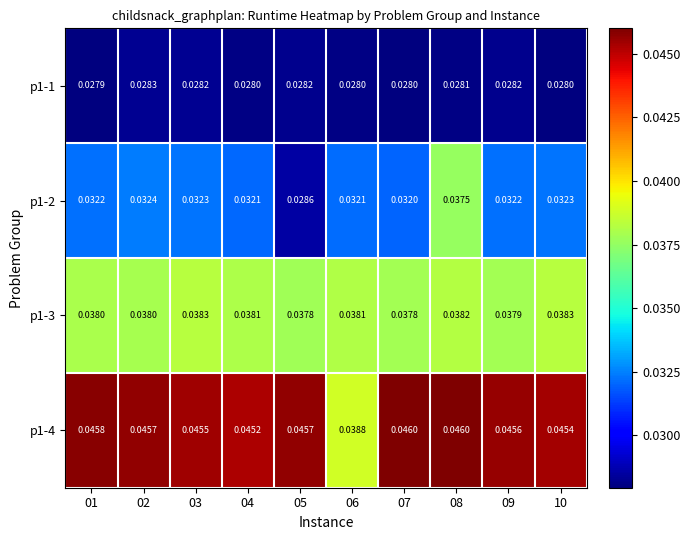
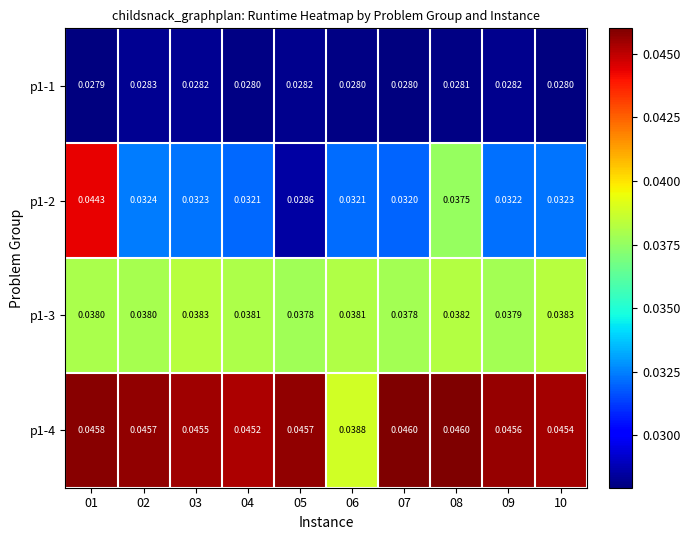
  {
    "p1-1": {
      "01": 0.0279,
      "02": 0.0283,
      "03": 0.0282,
      "04": 0.0280,
      "05": 0.0282,
      "06": 0.0280,
      "07": 0.0280,
      "08": 0.0281,
      "09": 0.0282,
      "10": 0.0280
    },
    "p1-2": {
-     "01": 0.0322,
+     "01": 0.0443,
      "02": 0.0324,
      "03": 0.0323,
      "04": 0.0321,
      "05": 0.0286,
      "06": 0.0321,
      "07": 0.0320,
      "08": 0.0375,
      "09": 0.0322,
      "10": 0.0323
    },
    "p1-3": {
      "01": 0.0380,
      "02": 0.0380,
      "03": 0.0383,
      "04": 0.0381,
      "05": 0.0378,
      "06": 0.0381,
      "07": 0.0378,
      "08": 0.0382,
      "09": 0.0379,
      "10": 0.0383
    },
    "p1-4": {
      "01": 0.0458,
      "02": 0.0457,
      "03": 0.0455,
      "04": 0.0452,
      "05": 0.0457,
      "06": 0.0388,
      "07": 0.0460,
      "08": 0.0460,
      "09": 0.0456,
      "10": 0.0454
    }
  }
